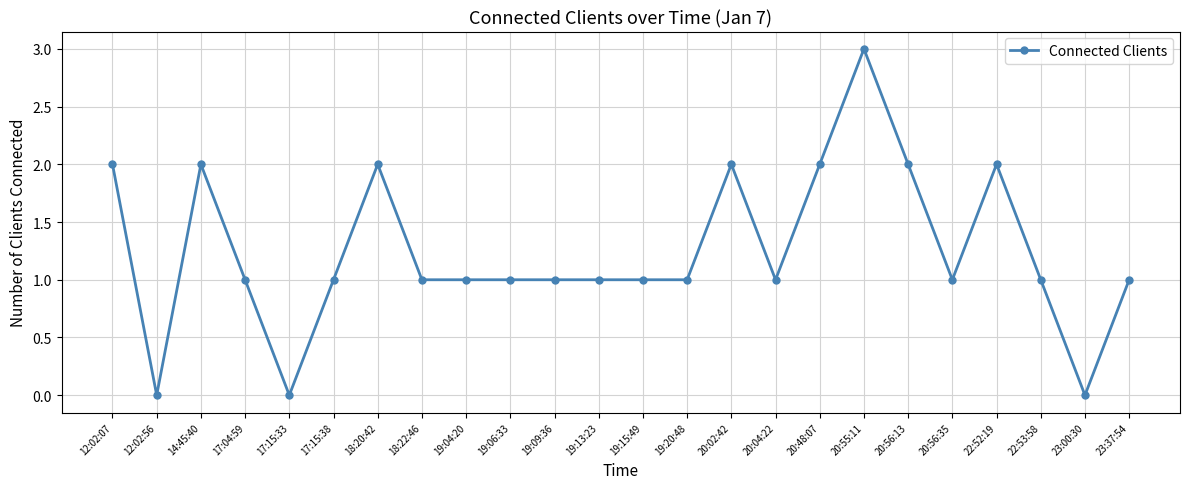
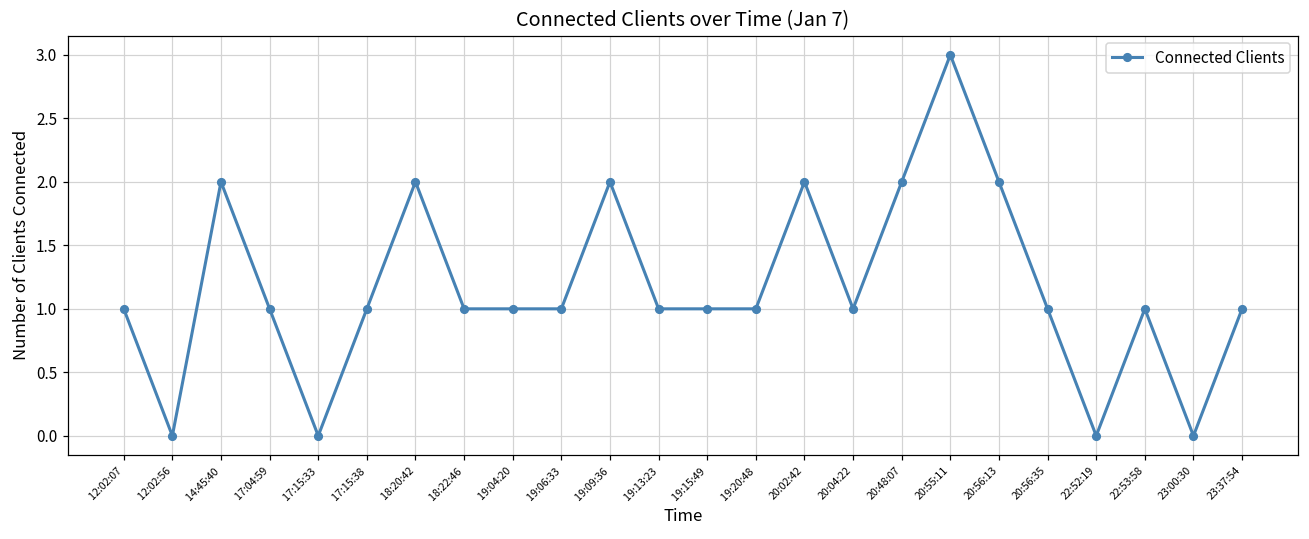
  {
-   "12:02:07": 2,
+   "12:02:07": 1,
    "12:02:56": 0,
    "14:45:40": 2,
    "17:04:59": 1,
    "17:15:33": 0,
    "17:15:38": 1,
    "18:20:42": 2,
    "18:22:46": 1,
    "19:04:20": 1,
    "19:06:33": 1,
-   "19:09:36": 1,
+   "19:09:36": 2,
    "19:13:23": 1,
    "19:15:49": 1,
    "19:20:48": 1,
    "20:02:42": 2,
    "20:04:22": 1,
    "20:48:07": 2,
    "20:55:11": 3,
    "20:56:13": 2,
    "20:56:35": 1,
-   "22:52:19": 2,
+   "22:52:19": 0,
    "22:53:58": 1,
    "23:00:30": 0,
    "23:37:54": 1
  }
